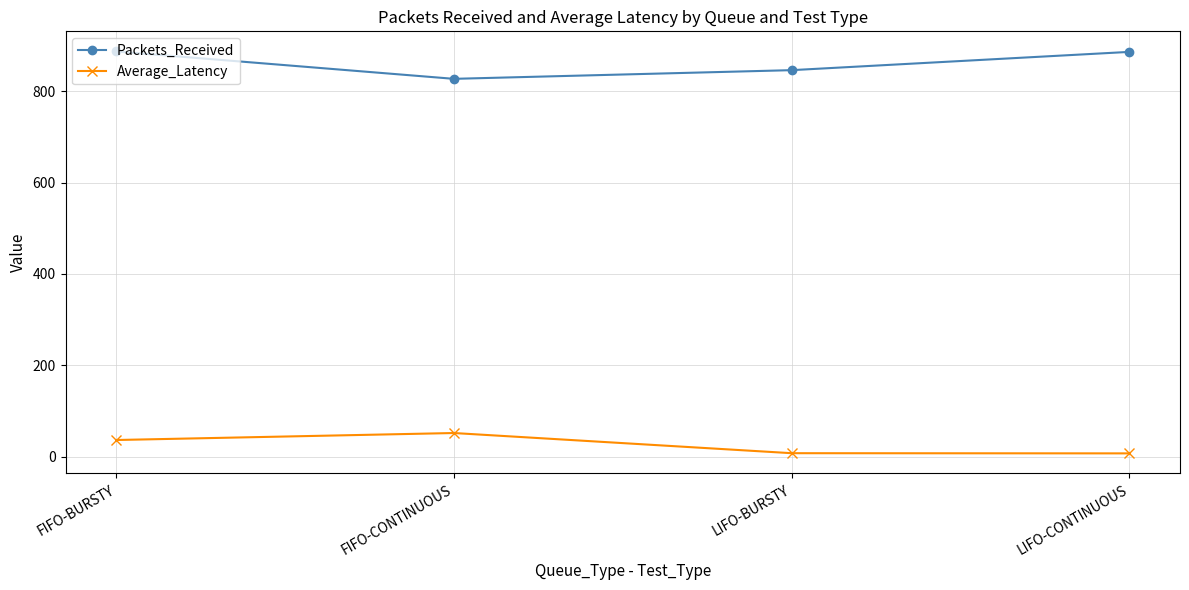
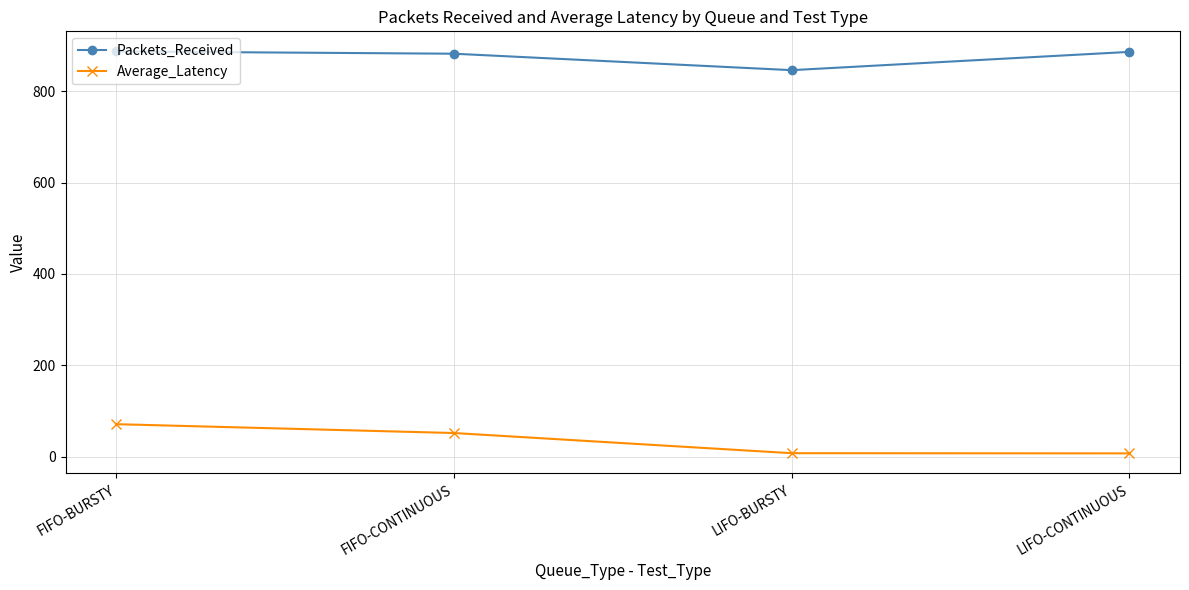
  {
    "Packets_Received": {
-     "FIFO-CONTINUOUS": 830,
+     "FIFO-CONTINUOUS": 880,
      "LIFO-BURSTY": 850,
      "LIFO-CONTINUOUS": 890
    },
    "Average_Latency": {
-     "FIFO-BURSTY": 40,
+     "FIFO-BURSTY": 70,
      "FIFO-CONTINUOUS": 50,
      "LIFO-BURSTY": 10,
      "LIFO-CONTINUOUS": 10
    }
  }
